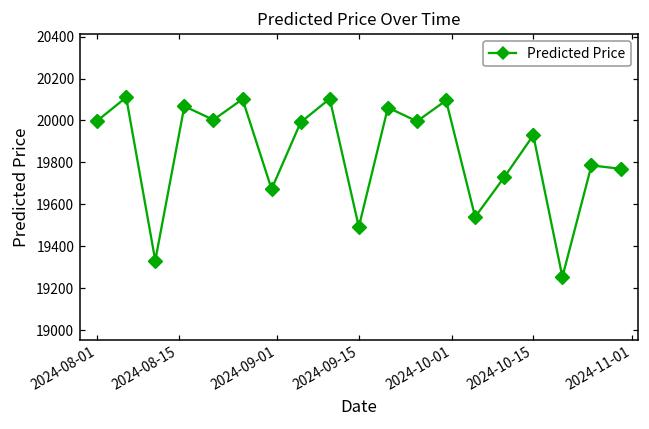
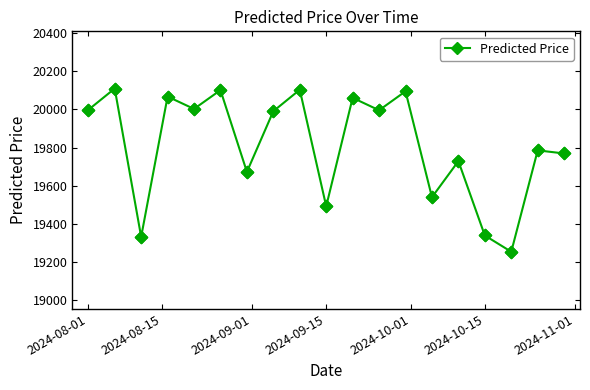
  {
    "2024-08-01": 20000,
    "2024-09-15": 19490,
-   "2024-10-15": 19930
+   "2024-10-15": 19340
  }
